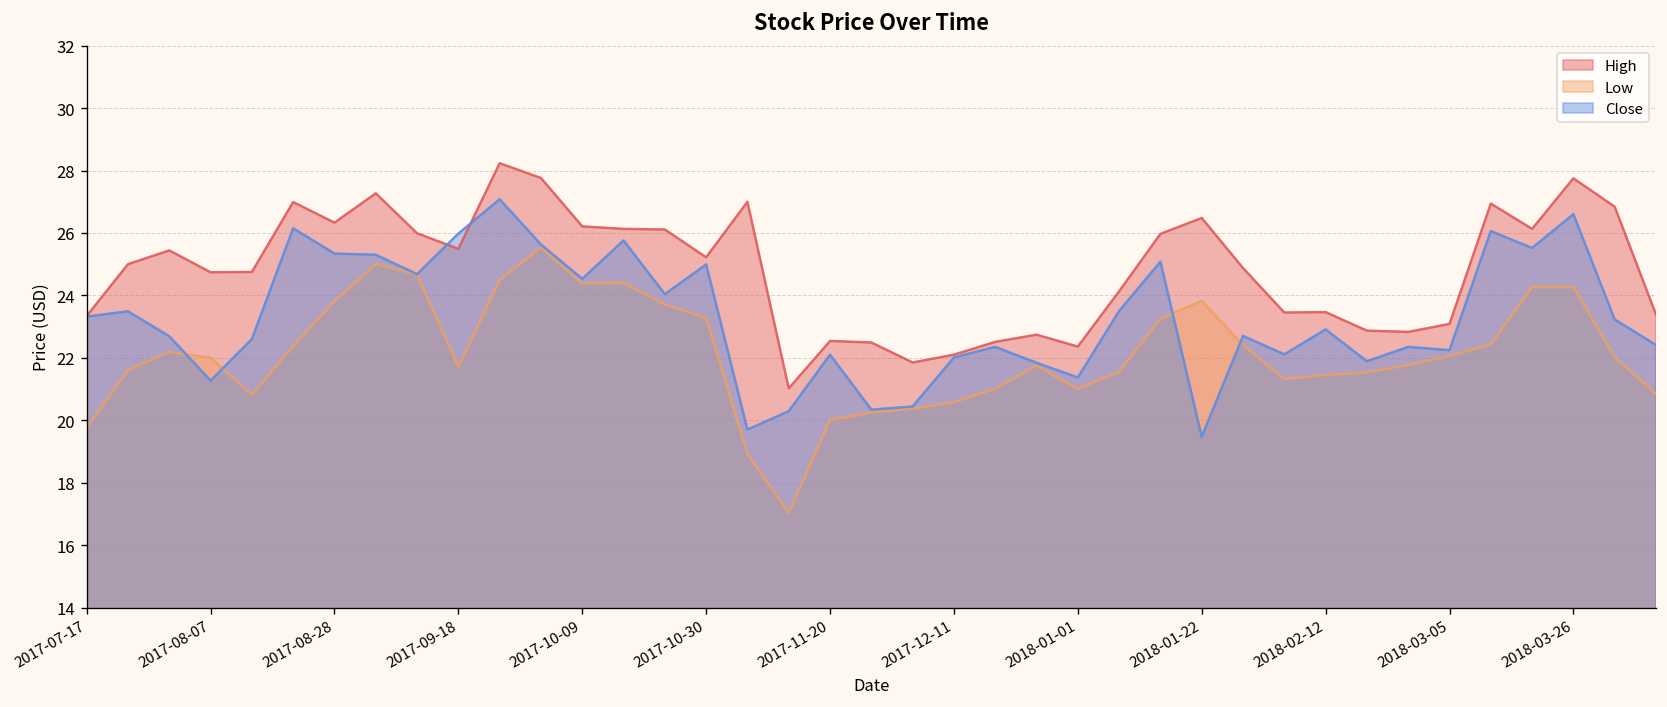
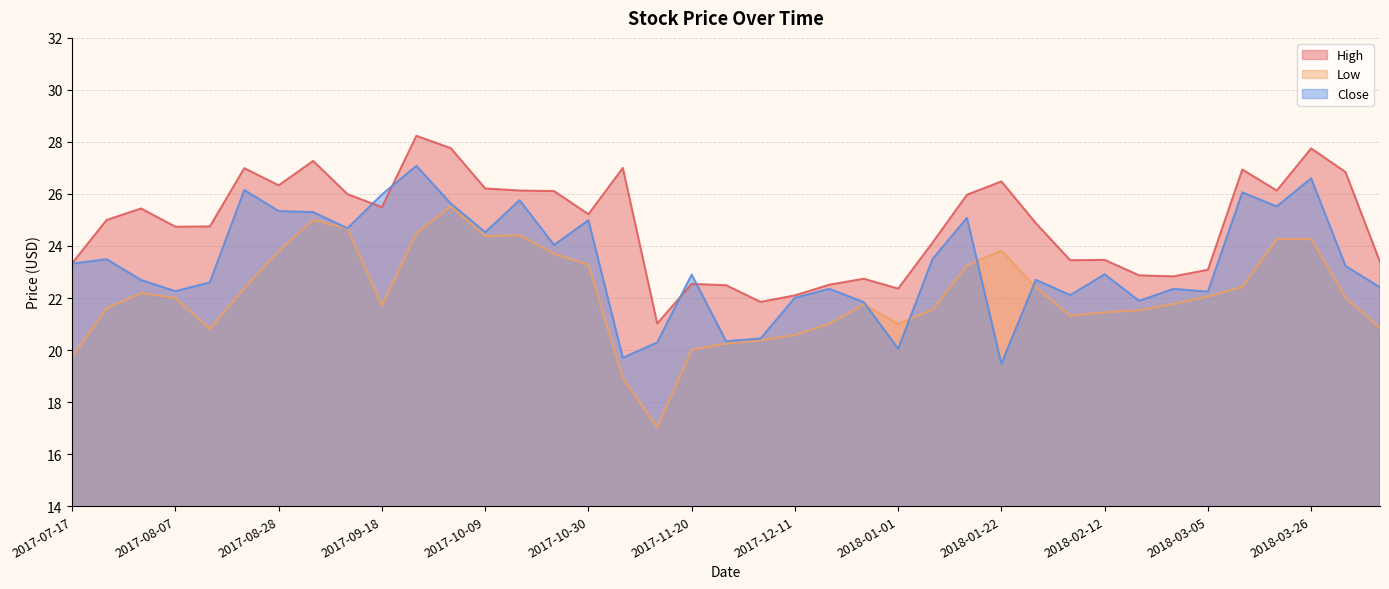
  {
    "Close": {
-     "2017-08-07": 21.3,
+     "2017-08-07": 22.3,
      "2017-08-28": 25.3,
      "2017-09-18": 26.0,
      "2017-10-09": 24.5,
      "2017-10-30": 25.0,
-     "2017-11-20": 22.1,
-     "2018-01-01": 21.4,
+     "2017-11-20": 22.9,
+     "2018-01-01": 20.0,
      "2018-01-22": 19.5,
      "2018-02-12": 22.9,
      "2018-03-05": 22.2,
      "2018-03-26": 26.6
    }
  }
